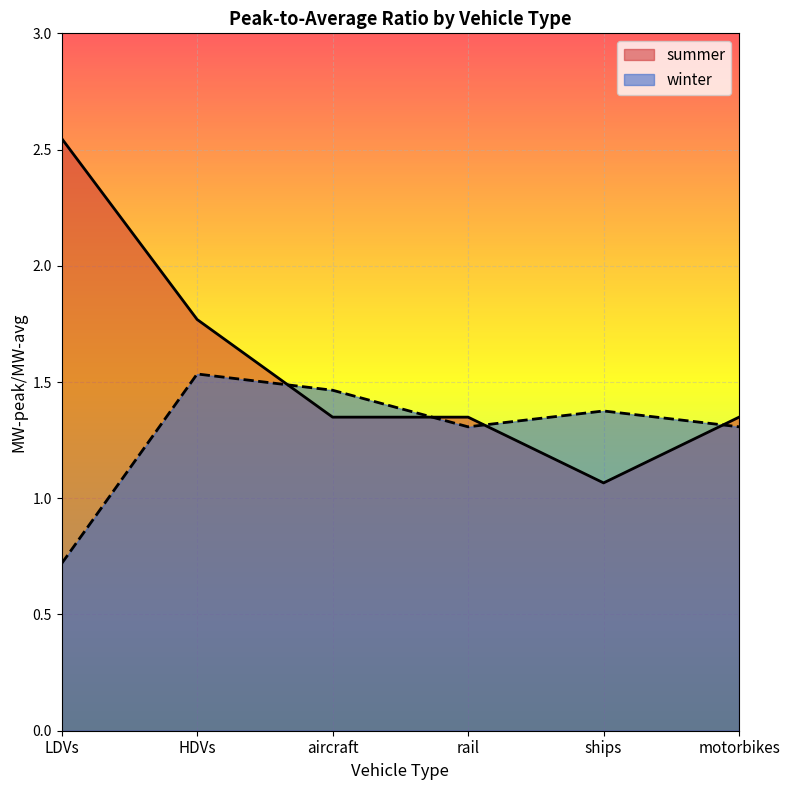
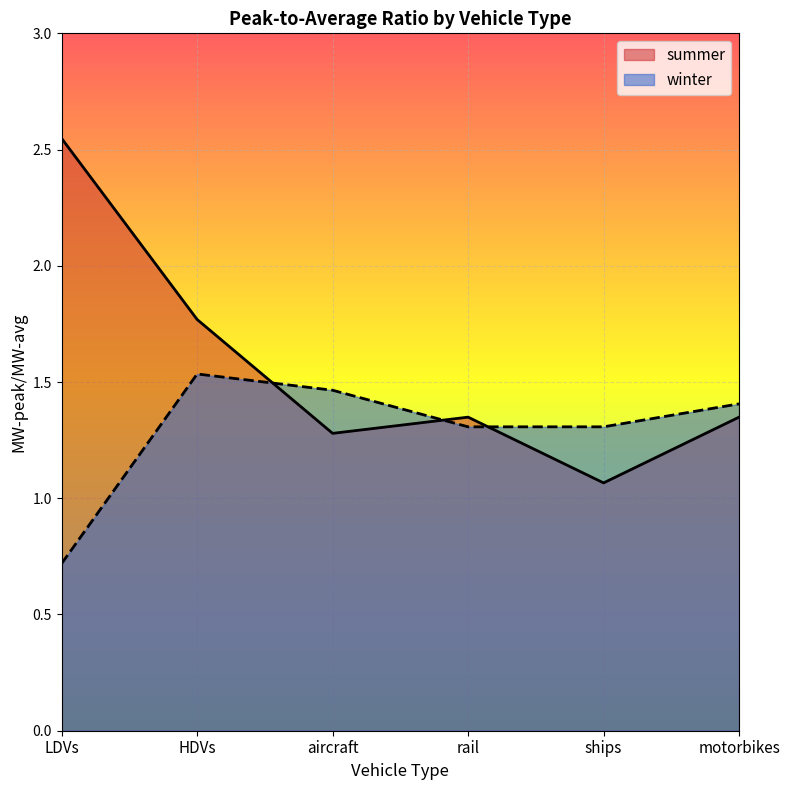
  {
    "summer": {
      "LDVs": 2.55,
      "HDVs": 1.77,
-     "aircraft": 1.35,
+     "aircraft": 1.28,
      "rail": 1.35,
      "ships": 1.07,
      "motorbikes": 1.35
    },
    "winter": {
      "LDVs": 0.72,
      "HDVs": 1.53,
      "aircraft": 1.46,
      "rail": 1.31,
-     "ships": 1.38,
-     "motorbikes": 1.31
+     "ships": 1.31,
+     "motorbikes": 1.41
    }
  }
